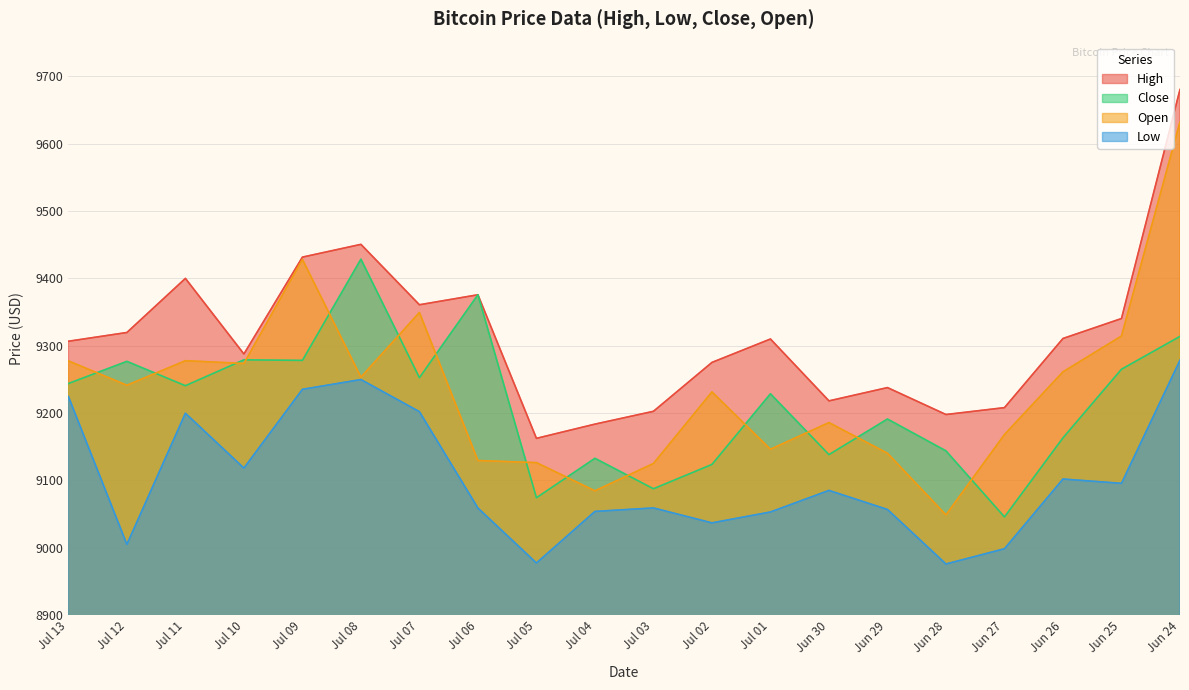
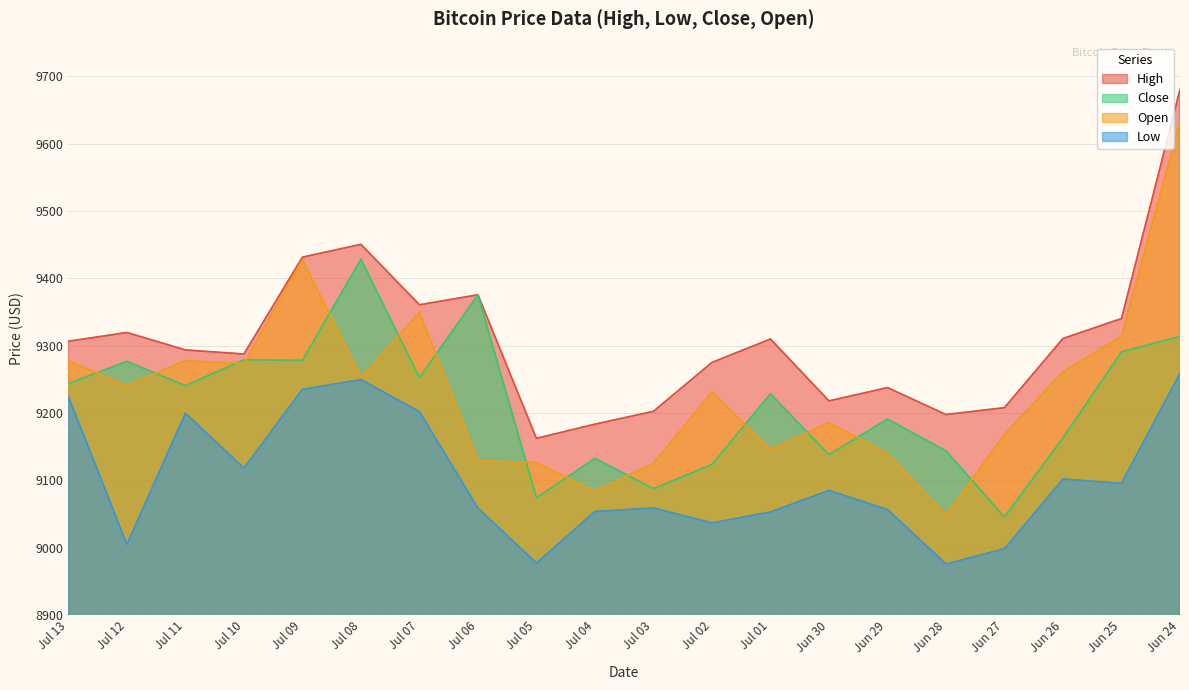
  {
    "High": {
      "Jul 13": 9310,
      "Jul 12": 9320,
-     "Jul 11": 9400,
+     "Jul 11": 9290,
      "Jul 10": 9290,
      "Jul 08": 9450,
      "Jul 07": 9360,
      "Jul 05": 9160,
      "Jul 04": 9180,
      "Jul 03": 9200,
      "Jul 02": 9270,
      "Jul 01": 9310,
      "Jun 30": 9220,
      "Jun 29": 9240,
      "Jun 28": 9200,
      "Jun 27": 9210,
      "Jun 26": 9310,
      "Jun 25": 9340,
      "Jun 24": 9680
    },
    "Close": {
      "Jul 13": 9240,
      "Jul 12": 9280,
      "Jul 11": 9240,
      "Jul 10": 9280,
      "Jul 09": 9280,
      "Jul 08": 9430,
      "Jul 07": 9250,
      "Jul 05": 9070,
      "Jul 04": 9130,
      "Jul 03": 9090,
      "Jul 02": 9120,
      "Jul 01": 9230,
      "Jun 30": 9140,
      "Jun 29": 9190,
      "Jun 28": 9140,
      "Jun 27": 9050,
      "Jun 26": 9160,
-     "Jun 25": 9260,
+     "Jun 25": 9290,
      "Jun 24": 9310
    },
    "Open": {
      "Jul 13": 9280,
      "Jul 12": 9240,
      "Jul 11": 9280,
      "Jul 10": 9270,
      "Jul 07": 9350,
      "Jul 06": 9130,
      "Jul 05": 9130,
      "Jul 04": 9080,
      "Jul 03": 9120,
      "Jul 02": 9230,
      "Jul 01": 9150,
      "Jun 30": 9190,
      "Jun 29": 9140,
      "Jun 28": 9050,
      "Jun 27": 9170,
      "Jun 26": 9260,
      "Jun 25": 9310,
      "Jun 24": 9630
    },
    "Low": {
      "Jul 13": 9220,
      "Jul 12": 9000,
      "Jul 11": 9200,
      "Jul 10": 9120,
      "Jul 09": 9240,
      "Jul 07": 9200,
      "Jul 06": 9060,
      "Jul 05": 8980,
      "Jul 04": 9050,
      "Jul 03": 9060,
      "Jul 02": 9040,
      "Jul 01": 9050,
      "Jun 30": 9080,
      "Jun 29": 9060,
      "Jun 28": 8980,
      "Jun 27": 9000,
      "Jun 26": 9100,
      "Jun 25": 9100,
-     "Jun 24": 9280
+     "Jun 24": 9260
    }
  }
